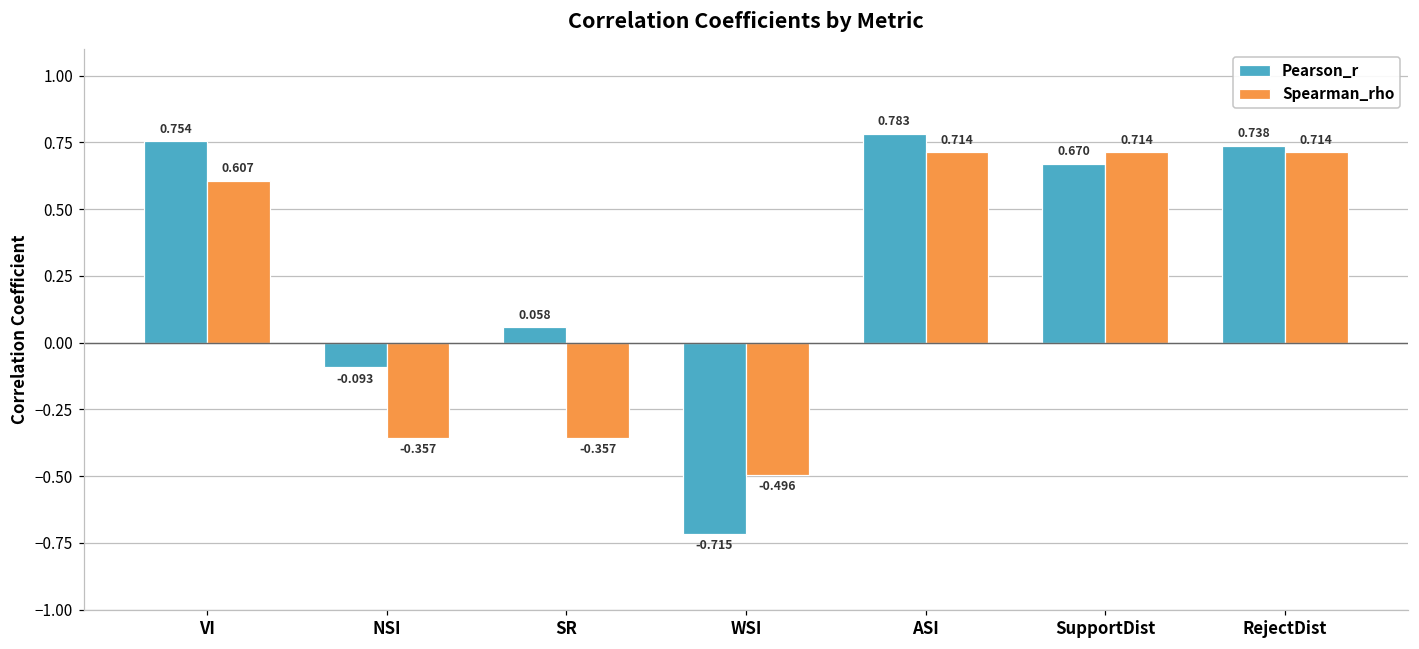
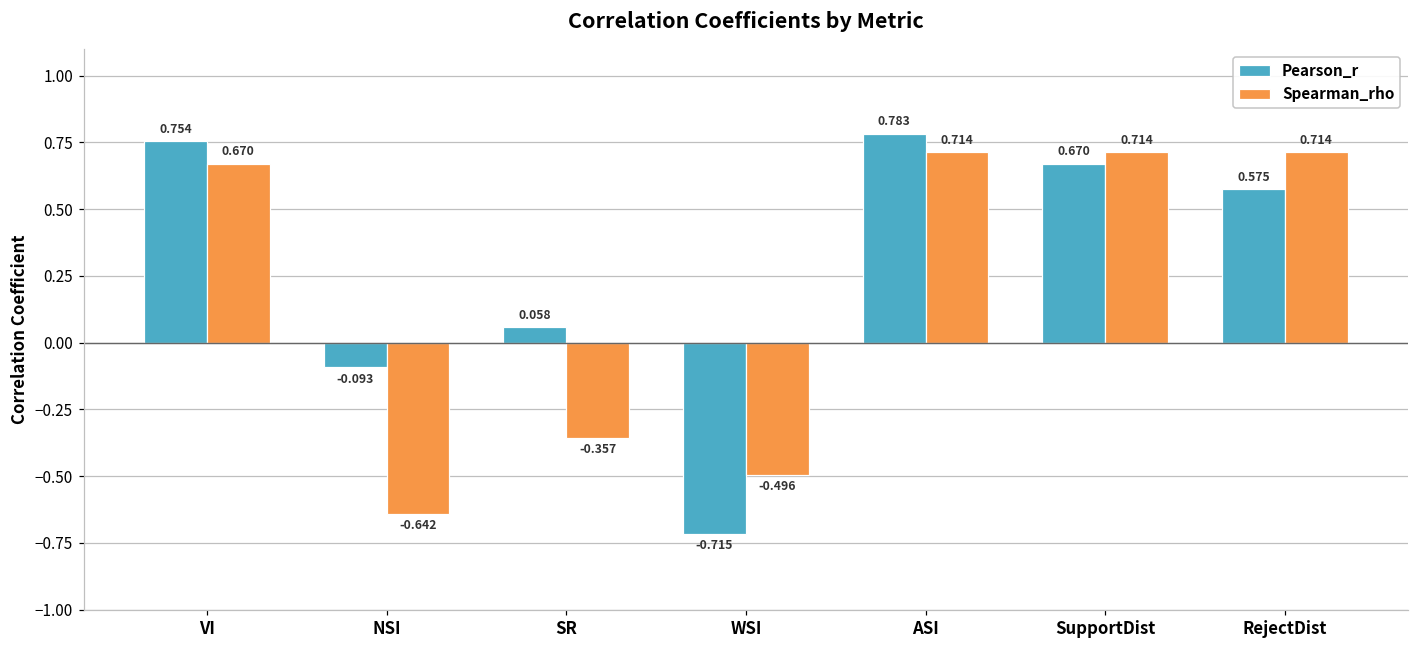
  {
    "Pearson_r": {
      "VI": 0.754,
      "NSI": -0.093,
      "SR": 0.058,
      "WSI": -0.715,
      "ASI": 0.783,
      "SupportDist": 0.670,
-     "RejectDist": 0.738
+     "RejectDist": 0.575
    },
    "Spearman_rho": {
-     "VI": 0.607,
-     "NSI": -0.357,
+     "VI": 0.670,
+     "NSI": -0.642,
      "SR": -0.357,
      "WSI": -0.496,
      "ASI": 0.714,
      "SupportDist": 0.714,
      "RejectDist": 0.714
    }
  }
